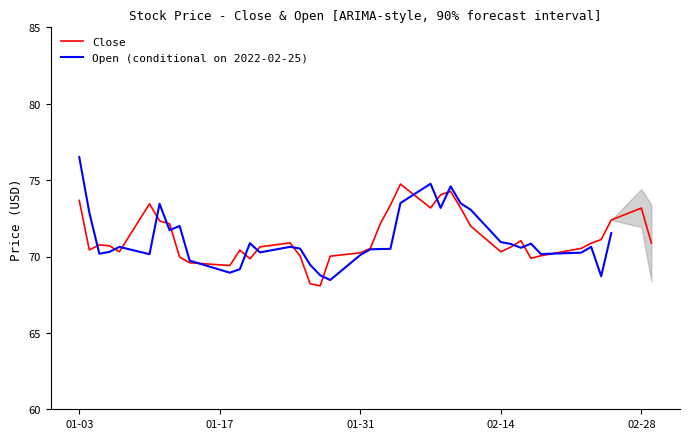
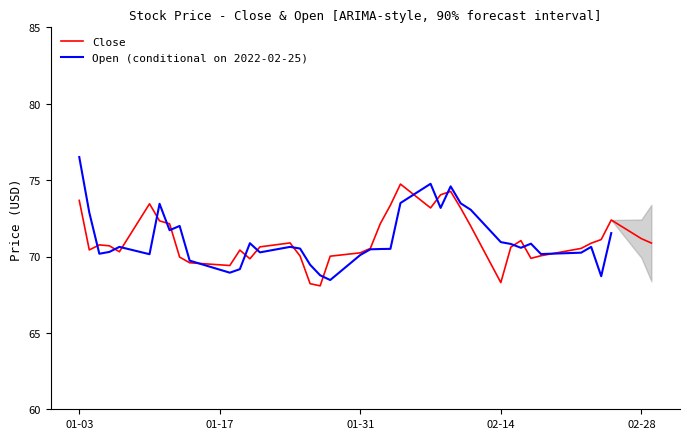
  {
    "Close": {
      "01-03": 73.7,
-     "02-14": 70.3,
-     "02-28": 73.2
+     "02-14": 68.3,
+     "02-28": 71.2
    },
    "Open (conditional on 2022-02-25)": {
      "01-03": 76.5,
      "02-14": 70.9
    }
  }
